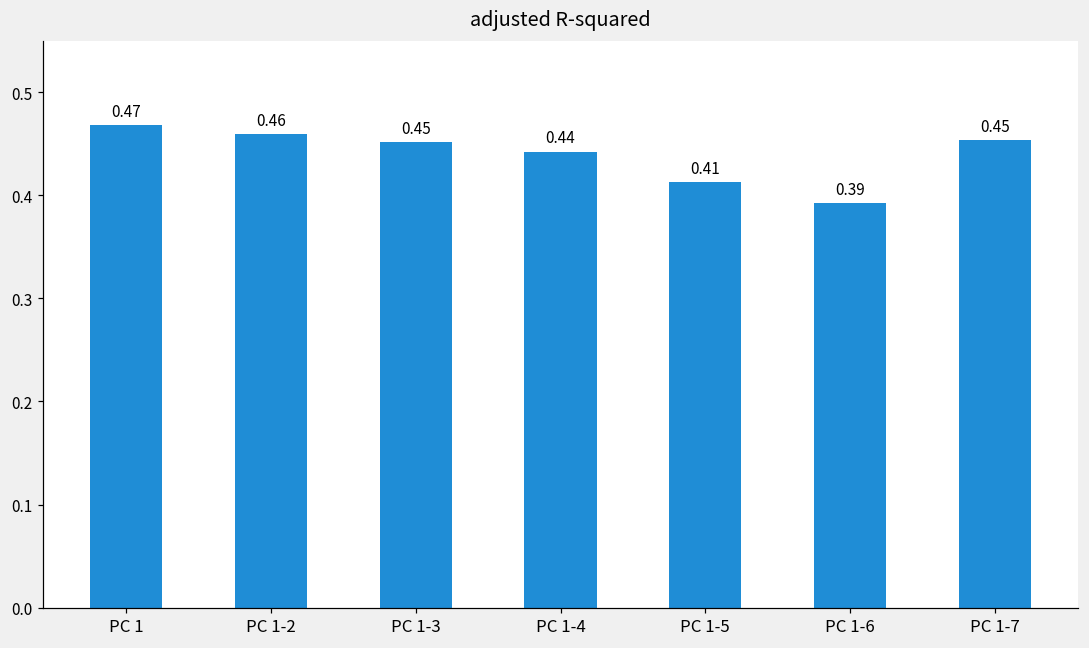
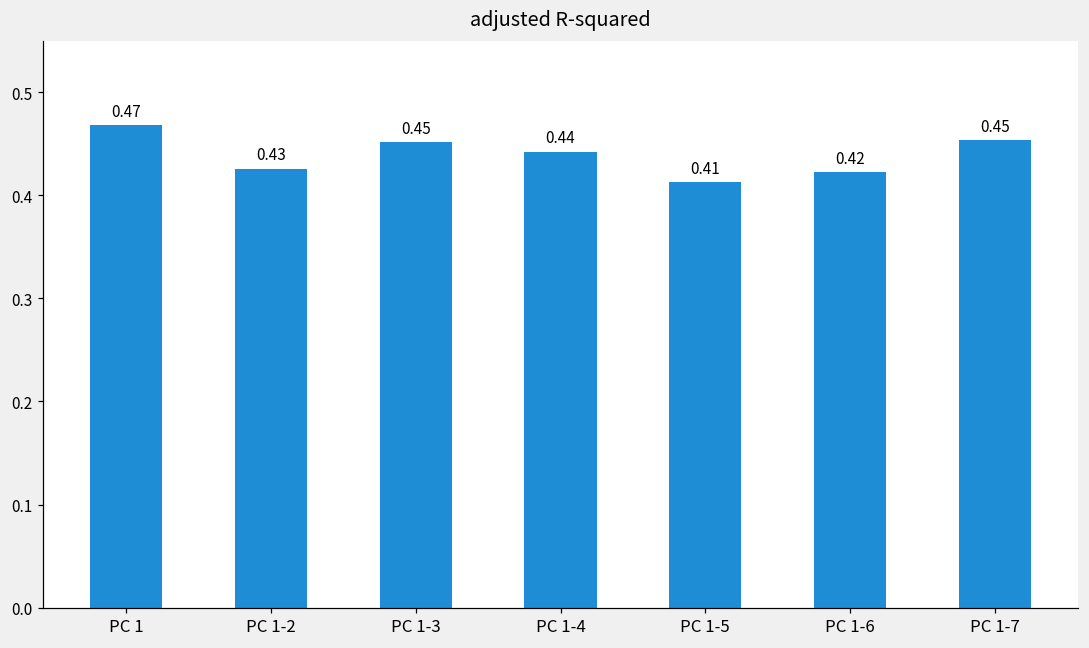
  {
    "PC 1": 0.47,
-   "PC 1-2": 0.46,
+   "PC 1-2": 0.43,
    "PC 1-3": 0.45,
    "PC 1-4": 0.44,
    "PC 1-5": 0.41,
-   "PC 1-6": 0.39,
+   "PC 1-6": 0.42,
    "PC 1-7": 0.45
  }
